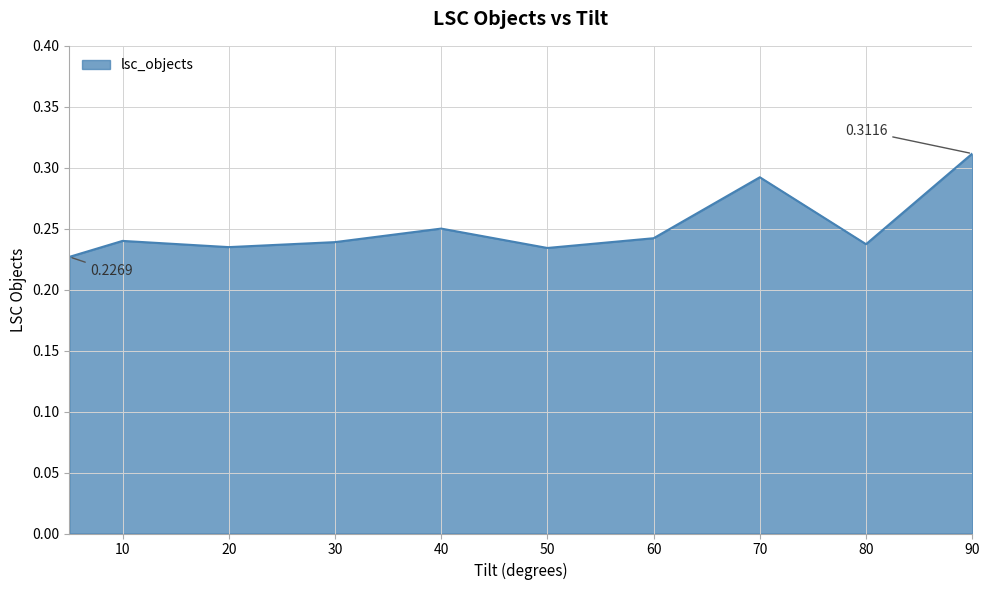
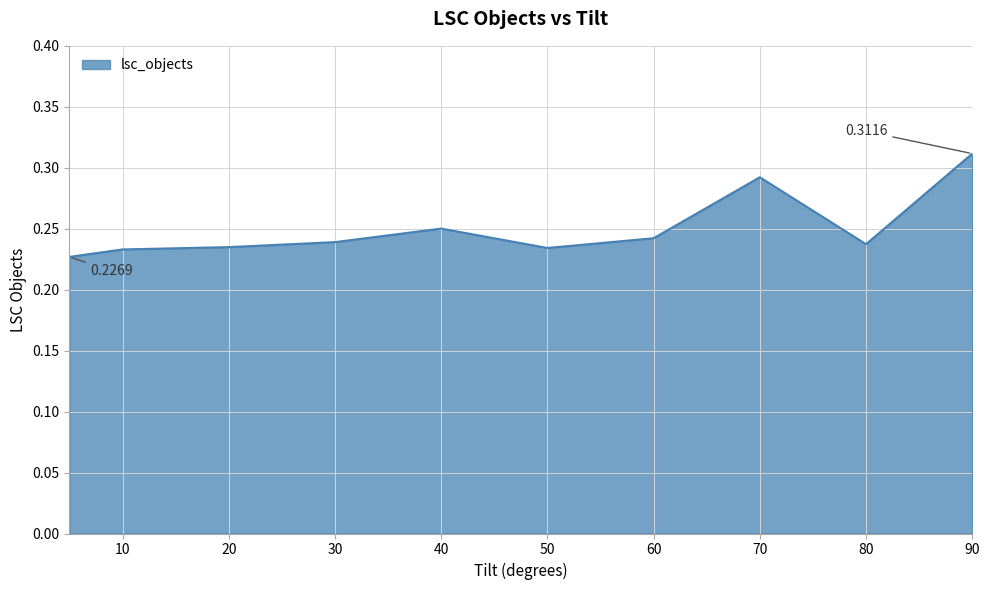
  {
-   "10": 0.240,
+   "10": 0.233,
    "20": 0.235,
    "30": 0.239,
    "40": 0.250,
    "50": 0.234,
    "60": 0.242,
    "70": 0.292,
    "80": 0.237
  }
